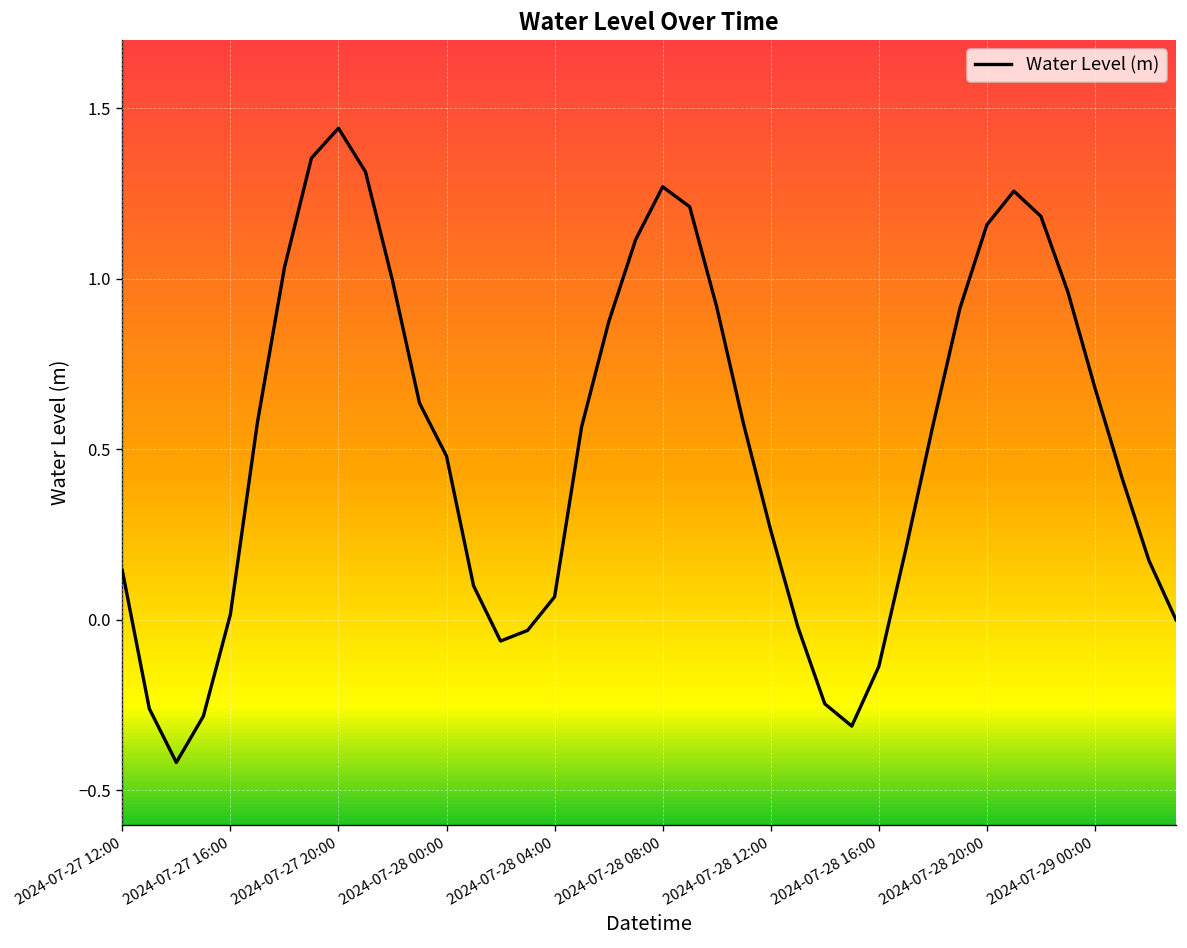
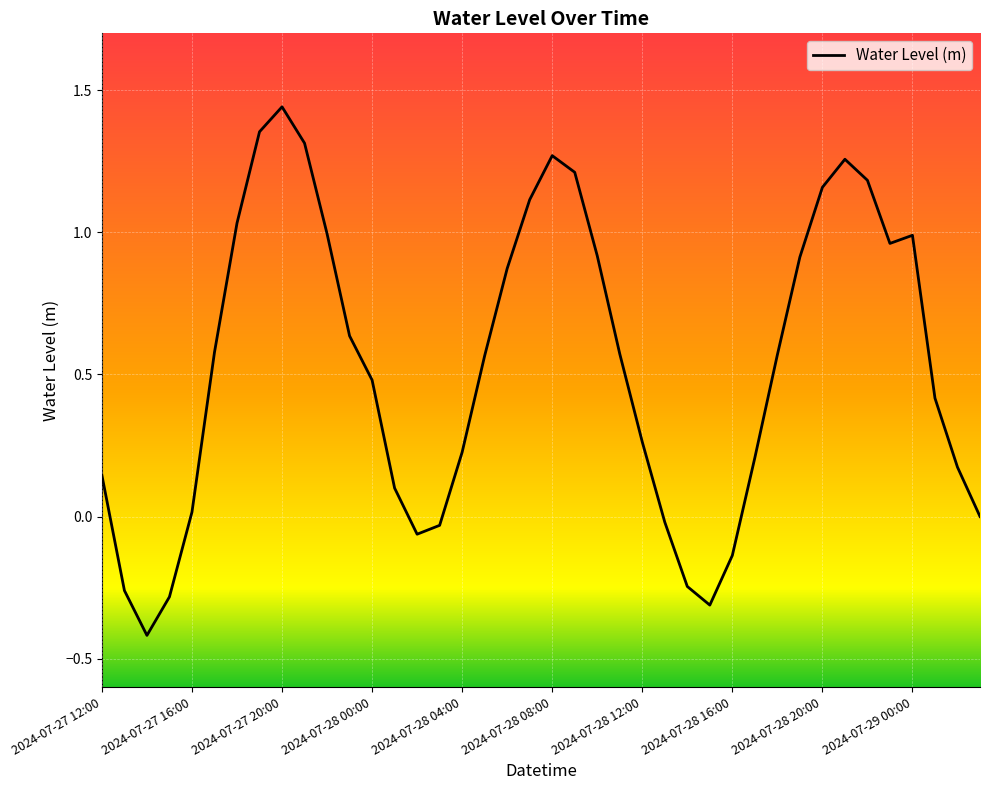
  {
    "2024-07-27 12:00": 0.15,
    "2024-07-27 16:00": 0.02,
    "2024-07-27 20:00": 1.44,
    "2024-07-28 00:00": 0.48,
-   "2024-07-28 04:00": 0.07,
+   "2024-07-28 04:00": 0.23,
    "2024-07-28 08:00": 1.27,
    "2024-07-28 12:00": 0.26,
    "2024-07-28 16:00": -0.14,
    "2024-07-28 20:00": 1.16,
-   "2024-07-29 00:00": 0.68
+   "2024-07-29 00:00": 0.99
  }
